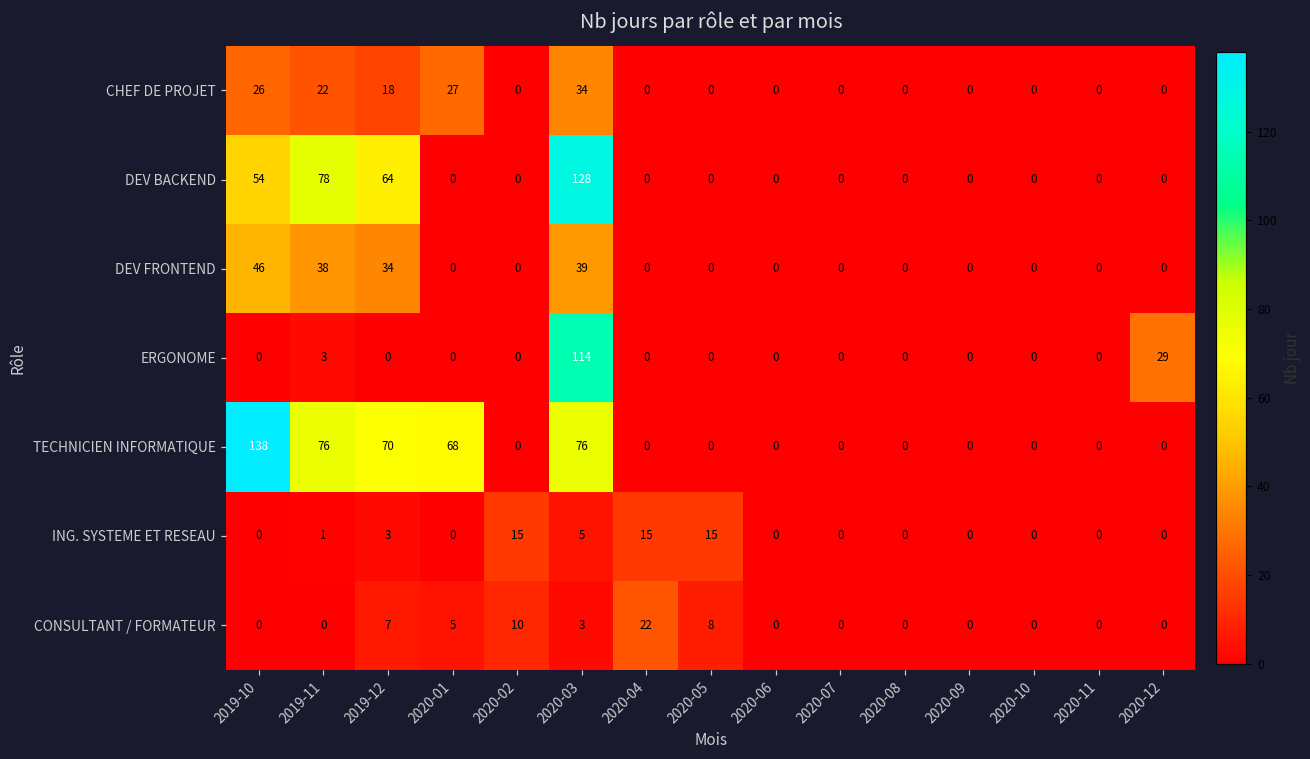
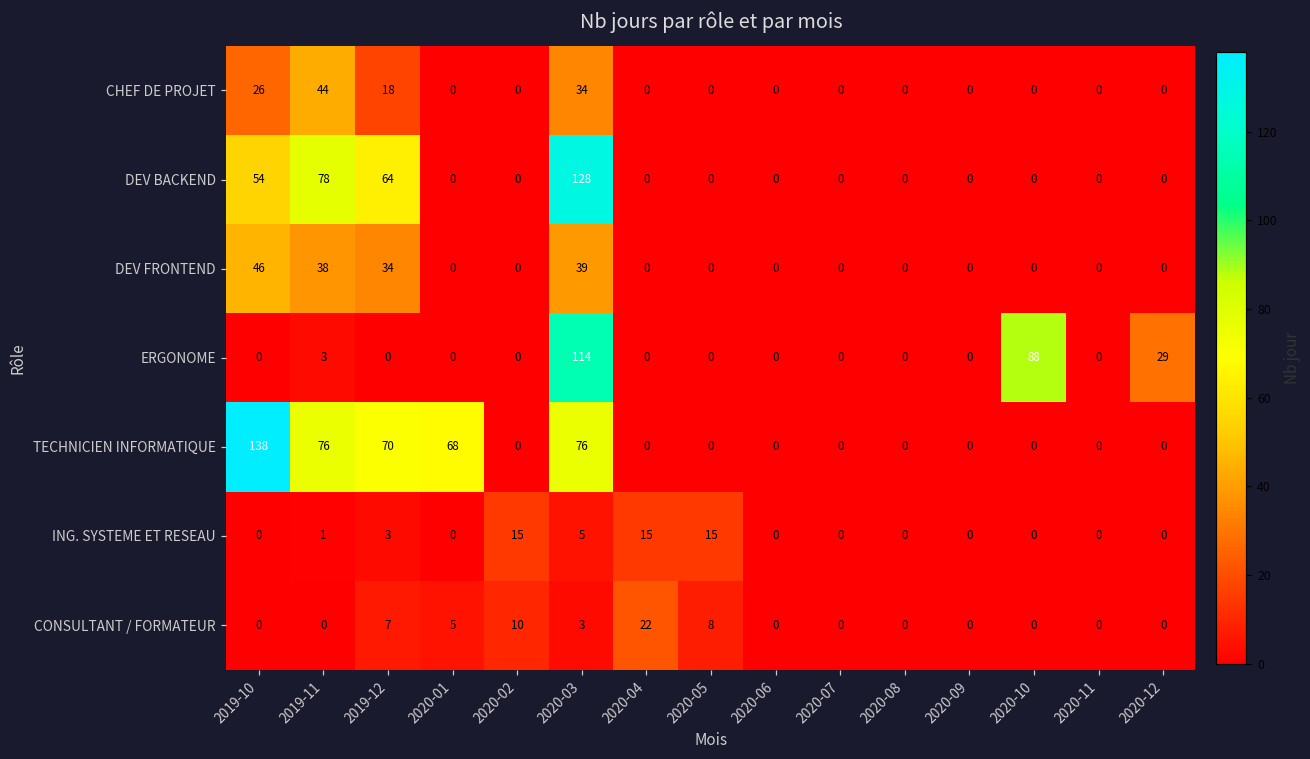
  {
    "CHEF DE PROJET": {
      "2019-10": 26,
-     "2019-11": 22,
+     "2019-11": 44,
      "2019-12": 18,
-     "2020-01": 27,
+     "2020-01": 0,
      "2020-02": 0,
      "2020-03": 34,
      "2020-04": 0,
      "2020-05": 0,
      "2020-06": 0,
      "2020-07": 0,
      "2020-08": 0,
      "2020-09": 0,
      "2020-10": 0,
      "2020-11": 0,
      "2020-12": 0
    },
    "DEV BACKEND": {
      "2019-10": 54,
      "2019-11": 78,
      "2019-12": 64,
      "2020-01": 0,
      "2020-02": 0,
      "2020-03": 128,
      "2020-04": 0,
      "2020-05": 0,
      "2020-06": 0,
      "2020-07": 0,
      "2020-08": 0,
      "2020-09": 0,
      "2020-10": 0,
      "2020-11": 0,
      "2020-12": 0
    },
    "DEV FRONTEND": {
      "2019-10": 46,
      "2019-11": 38,
      "2019-12": 34,
      "2020-01": 0,
      "2020-02": 0,
      "2020-03": 39,
      "2020-04": 0,
      "2020-05": 0,
      "2020-06": 0,
      "2020-07": 0,
      "2020-08": 0,
      "2020-09": 0,
      "2020-10": 0,
      "2020-11": 0,
      "2020-12": 0
    },
    "ERGONOME": {
      "2019-10": 0,
      "2019-11": 3,
      "2019-12": 0,
      "2020-01": 0,
      "2020-02": 0,
      "2020-03": 114,
      "2020-04": 0,
      "2020-05": 0,
      "2020-06": 0,
      "2020-07": 0,
      "2020-08": 0,
      "2020-09": 0,
-     "2020-10": 0,
+     "2020-10": 88,
      "2020-11": 0,
      "2020-12": 29
    },
    "TECHNICIEN INFORMATIQUE": {
      "2019-10": 138,
      "2019-11": 76,
      "2019-12": 70,
      "2020-01": 68,
      "2020-02": 0,
      "2020-03": 76,
      "2020-04": 0,
      "2020-05": 0,
      "2020-06": 0,
      "2020-07": 0,
      "2020-08": 0,
      "2020-09": 0,
      "2020-10": 0,
      "2020-11": 0,
      "2020-12": 0
    },
    "ING. SYSTEME ET RESEAU": {
      "2019-10": 0,
      "2019-11": 1,
      "2019-12": 3,
      "2020-01": 0,
      "2020-02": 15,
      "2020-03": 5,
      "2020-04": 15,
      "2020-05": 15,
      "2020-06": 0,
      "2020-07": 0,
      "2020-08": 0,
      "2020-09": 0,
      "2020-10": 0,
      "2020-11": 0,
      "2020-12": 0
    },
    "CONSULTANT / FORMATEUR": {
      "2019-10": 0,
      "2019-11": 0,
      "2019-12": 7,
      "2020-01": 5,
      "2020-02": 10,
      "2020-03": 3,
      "2020-04": 22,
      "2020-05": 8,
      "2020-06": 0,
      "2020-07": 0,
      "2020-08": 0,
      "2020-09": 0,
      "2020-10": 0,
      "2020-11": 0,
      "2020-12": 0
    }
  }
